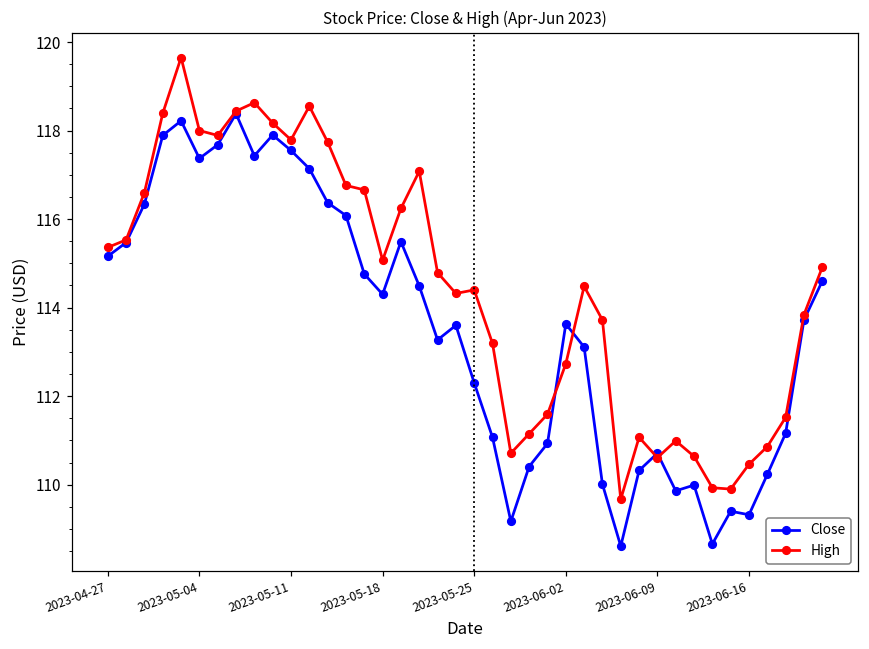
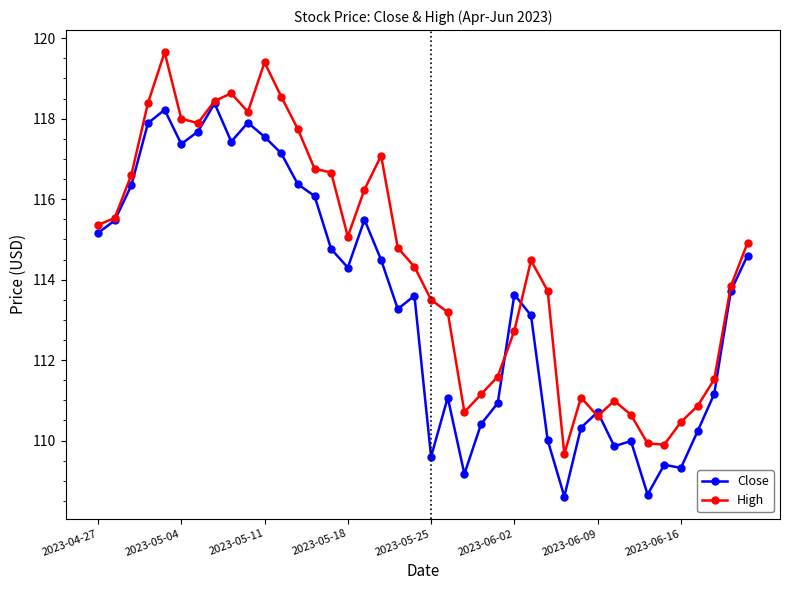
  {
    "Close": {
      "2023-04-27": 115.2,
      "2023-05-04": 117.4,
      "2023-05-11": 117.6,
      "2023-05-18": 114.3,
-     "2023-05-25": 112.3,
+     "2023-05-25": 109.6,
      "2023-06-02": 113.6,
      "2023-06-09": 110.7,
      "2023-06-16": 109.3
    },
    "High": {
      "2023-04-27": 115.4,
      "2023-05-04": 118.0,
-     "2023-05-11": 117.8,
+     "2023-05-11": 119.4,
      "2023-05-18": 115.1,
-     "2023-05-25": 114.4,
+     "2023-05-25": 113.5,
      "2023-06-02": 112.7,
      "2023-06-09": 110.6,
      "2023-06-16": 110.5
    }
  }
